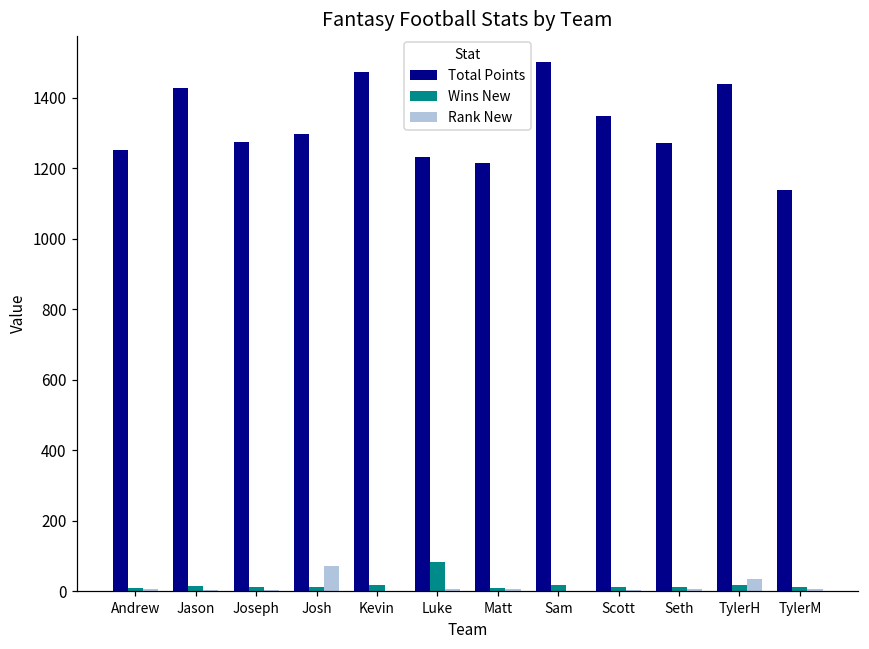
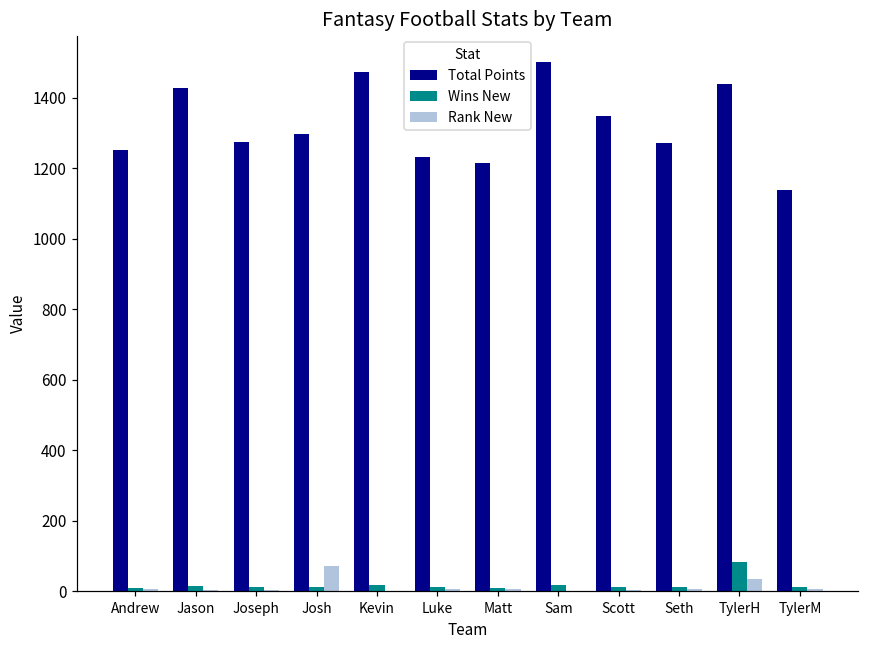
  {
    "Total Points": {
      "Andrew": 1250,
      "Jason": 1430,
      "Joseph": 1270,
      "Josh": 1300,
      "Kevin": 1470,
      "Luke": 1230,
      "Matt": 1210,
      "Sam": 1500,
      "Scott": 1350,
      "Seth": 1270,
      "TylerH": 1440,
      "TylerM": 1140
    },
    "Wins New": {
      "Andrew": 10,
      "Jason": 20,
      "Joseph": 10,
      "Josh": 10,
      "Kevin": 20,
-     "Luke": 90,
+     "Luke": 10,
      "Matt": 10,
      "Sam": 20,
      "Scott": 10,
      "Seth": 10,
-     "TylerH": 20,
+     "TylerH": 90,
      "TylerM": 10
    },
    "Rank New": {
      "Andrew": 10,
      "Josh": 70,
      "TylerH": 40
    }
  }
